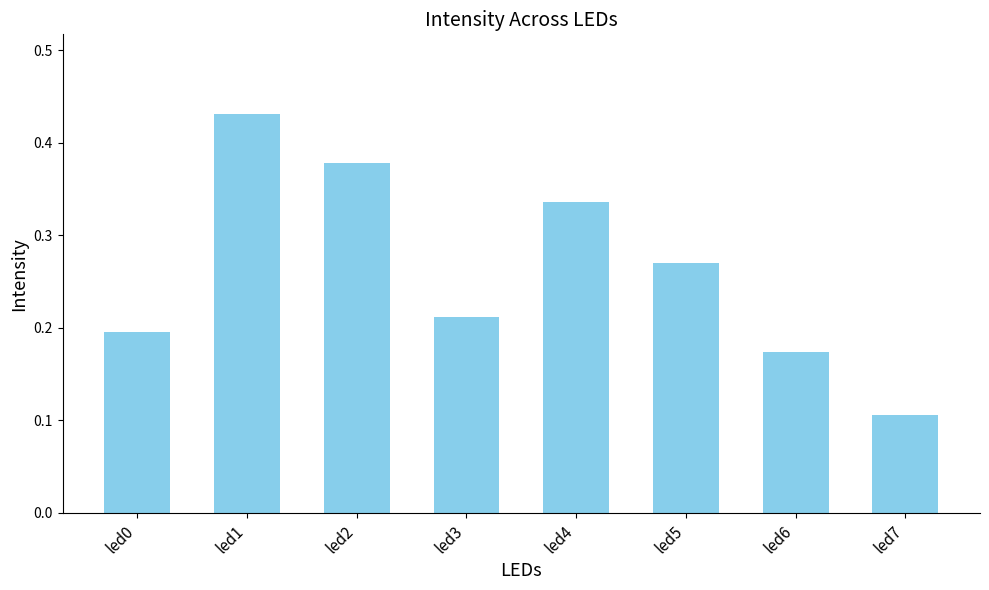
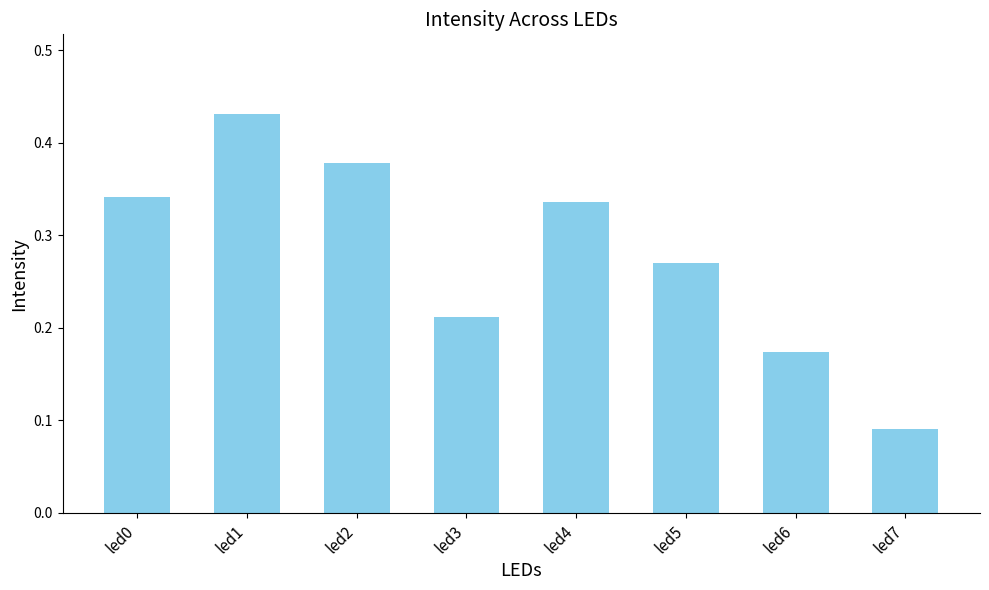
  {
-   "led0": 0.20,
+   "led0": 0.34,
    "led1": 0.43,
    "led2": 0.38,
    "led3": 0.21,
    "led4": 0.34,
    "led5": 0.27,
    "led6": 0.17,
-   "led7": 0.11
+   "led7": 0.09
  }
